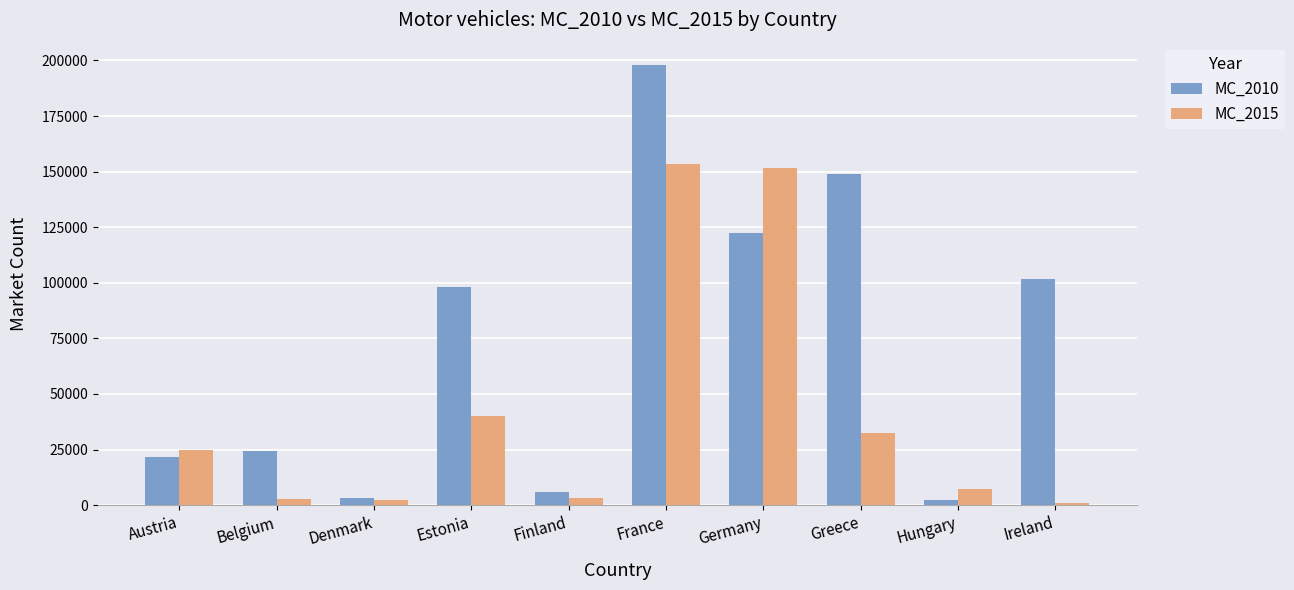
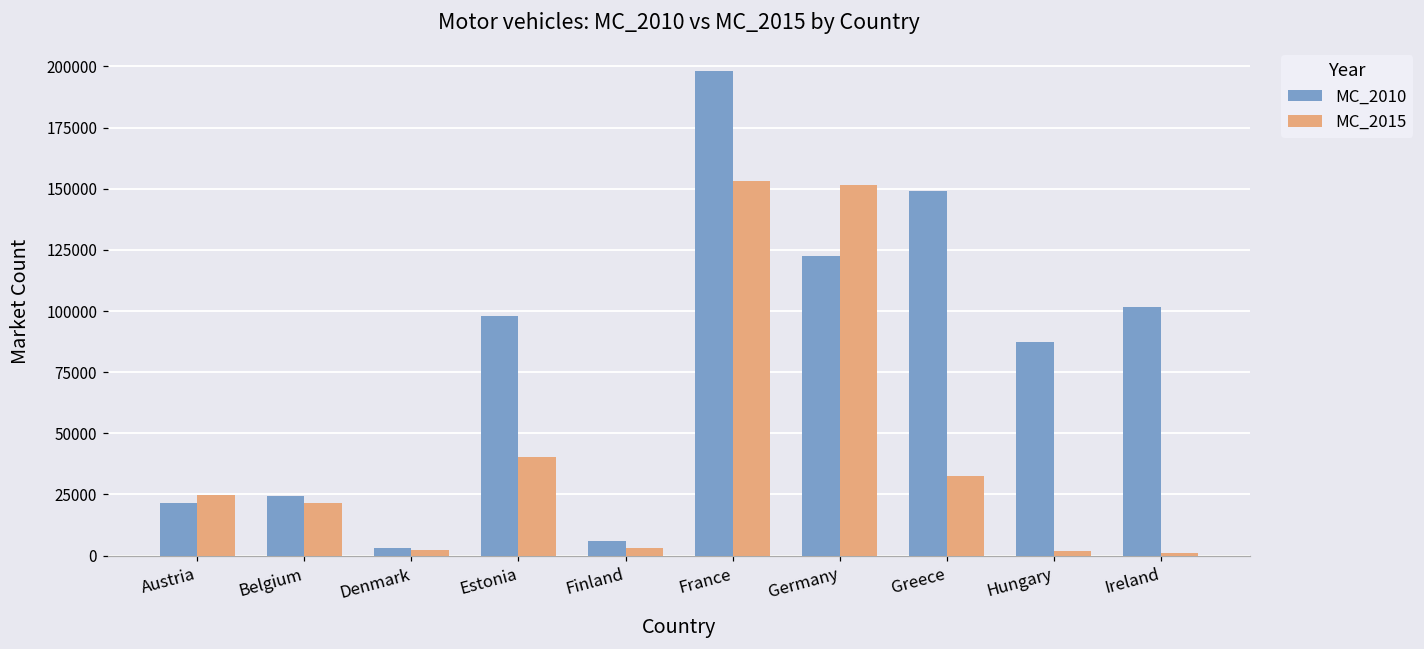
  {
    "MC_2010": {
      "Austria": 22000,
      "Belgium": 24000,
      "Denmark": 3000,
      "Estonia": 98000,
      "Finland": 6000,
      "France": 198000,
      "Germany": 122000,
      "Greece": 149000,
-     "Hungary": 2000,
+     "Hungary": 88000,
      "Ireland": 102000
    },
    "MC_2015": {
      "Austria": 25000,
-     "Belgium": 3000,
+     "Belgium": 22000,
      "Denmark": 2000,
      "Estonia": 40000,
      "Finland": 3000,
      "France": 153000,
      "Germany": 152000,
      "Greece": 32000,
-     "Hungary": 7000
+     "Hungary": 2000
    }
  }
